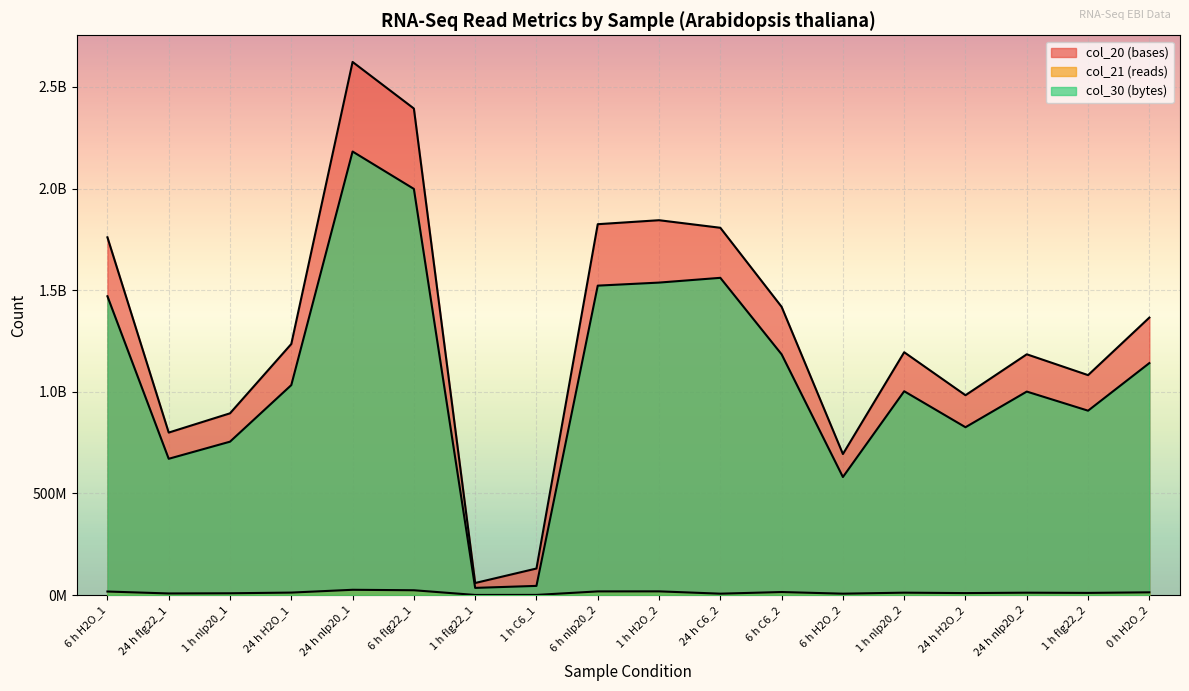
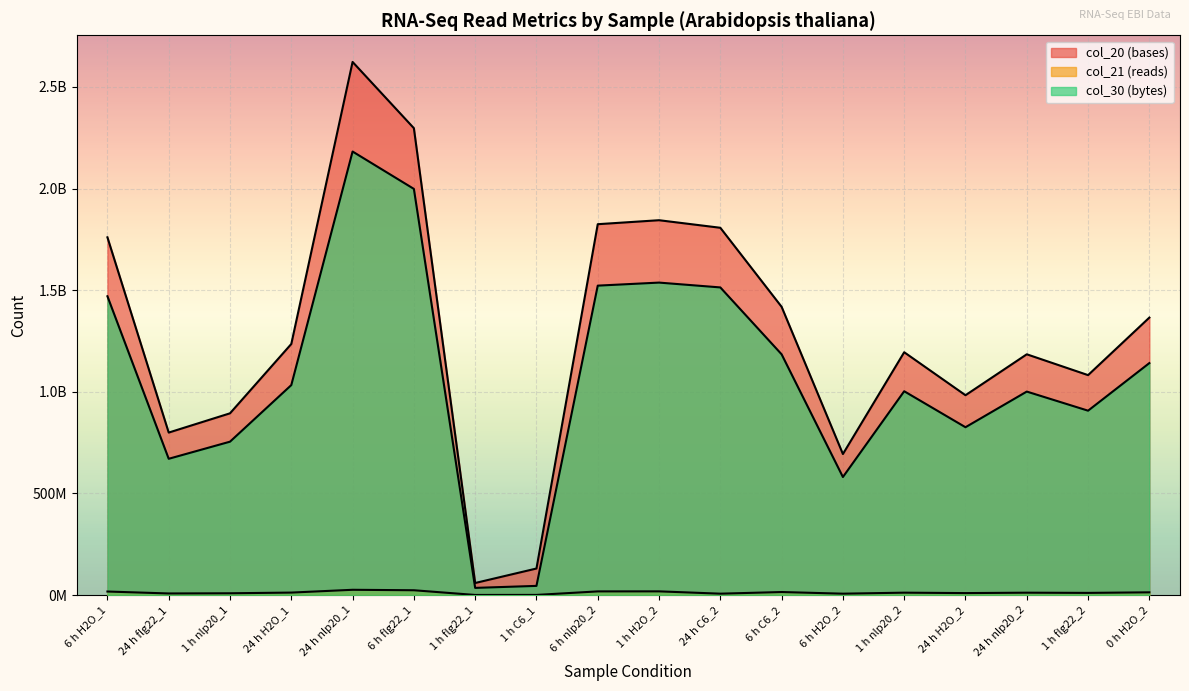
  {
    "col_20 (bases)": {
      "6 h H2O_1": 1760000000,
      "24 h flg22_1": 800000000,
      "1 h nlp20_1": 890000000,
      "24 h H2O_1": 1240000000,
      "24 h nlp20_1": 2620000000,
-     "6 h flg22_1": 2390000000,
+     "6 h flg22_1": 2300000000,
      "1 h flg22_1": 60000000,
      "1 h C6_1": 130000000,
      "6 h nlp20_2": 1820000000,
      "1 h H2O_2": 1840000000,
      "24 h C6_2": 1810000000,
      "6 h C6_2": 1420000000,
      "6 h H2O_2": 690000000,
      "1 h nlp20_2": 1190000000,
      "24 h H2O_2": 980000000,
      "24 h nlp20_2": 1180000000,
      "1 h flg22_2": 1080000000,
      "0 h H2O_2": 1370000000
    },
    "col_21 (reads)": {
      "6 h H2O_1": 20000000,
      "24 h flg22_1": 10000000,
      "1 h nlp20_1": 10000000,
      "24 h H2O_1": 10000000,
      "24 h nlp20_1": 30000000,
      "6 h flg22_1": 20000000,
      "1 h flg22_1": 0,
      "1 h C6_1": 0,
      "6 h nlp20_2": 20000000,
      "1 h H2O_2": 20000000,
      "24 h C6_2": 10000000,
      "6 h C6_2": 10000000,
      "6 h H2O_2": 10000000,
      "1 h nlp20_2": 10000000,
      "24 h H2O_2": 10000000,
      "24 h nlp20_2": 10000000,
      "1 h flg22_2": 10000000,
      "0 h H2O_2": 10000000
    },
    "col_30 (bytes)": {
      "6 h H2O_1": 1470000000,
      "24 h flg22_1": 670000000,
      "1 h nlp20_1": 750000000,
      "24 h H2O_1": 1030000000,
      "24 h nlp20_1": 2180000000,
      "6 h flg22_1": 2000000000,
      "1 h flg22_1": 40000000,
      "1 h C6_1": 50000000,
      "6 h nlp20_2": 1520000000,
      "1 h H2O_2": 1540000000,
-     "24 h C6_2": 1560000000,
+     "24 h C6_2": 1510000000,
      "6 h C6_2": 1180000000,
      "6 h H2O_2": 580000000,
      "1 h nlp20_2": 1000000000,
      "24 h H2O_2": 830000000,
      "24 h nlp20_2": 1000000000,
      "1 h flg22_2": 910000000,
      "0 h H2O_2": 1140000000
    }
  }
